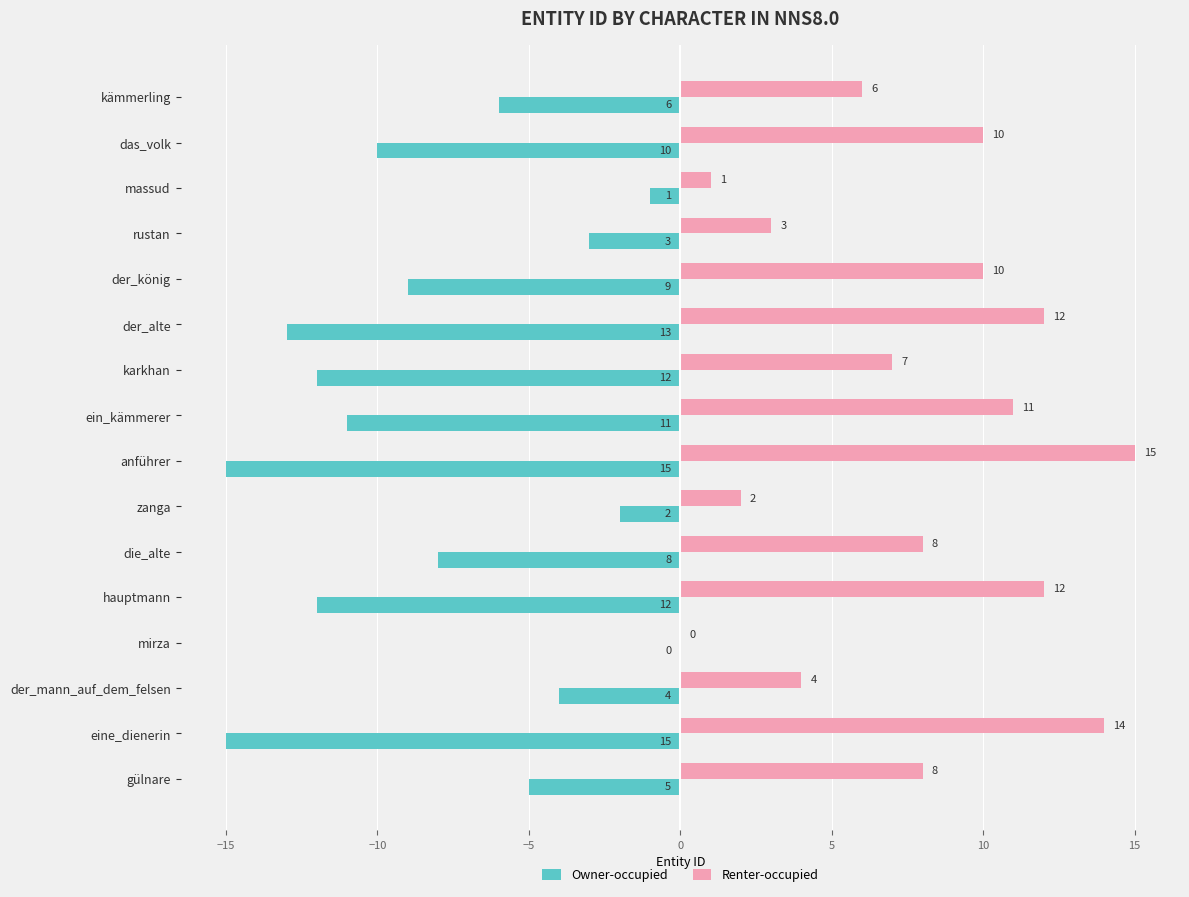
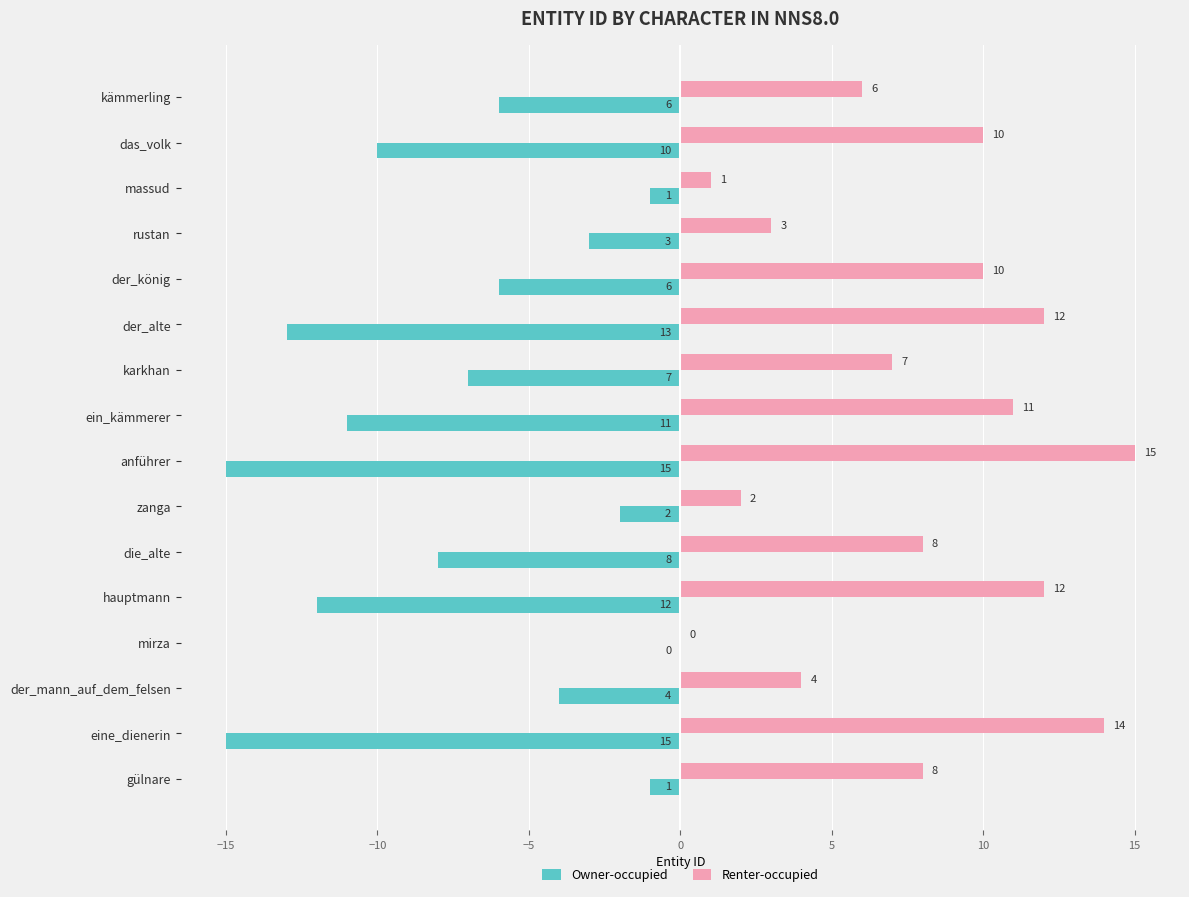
  {
    "Owner-occupied": {
-     "der_könig": 9,
-     "karkhan": 12,
+     "der_könig": 6,
+     "karkhan": 7,
      "mirza": 0,
-     "gülnare": 5
+     "gülnare": 1
    },
    "Renter-occupied": {
      "kämmerling": 6,
      "das_volk": 10,
      "massud": 1,
      "rustan": 3,
      "der_könig": 10,
      "der_alte": 12,
      "karkhan": 7,
      "ein_kämmerer": 11,
      "anführer": 15,
      "zanga": 2,
      "die_alte": 8,
      "hauptmann": 12,
      "mirza": 0,
      "der_mann_auf_dem_felsen": 4,
      "eine_dienerin": 14,
      "gülnare": 8
    }
  }
